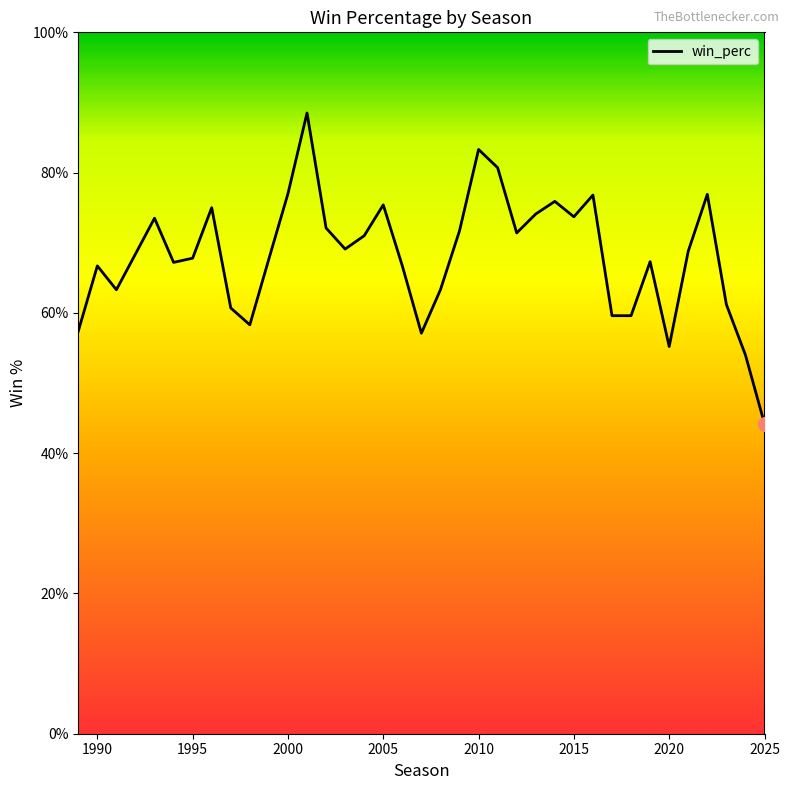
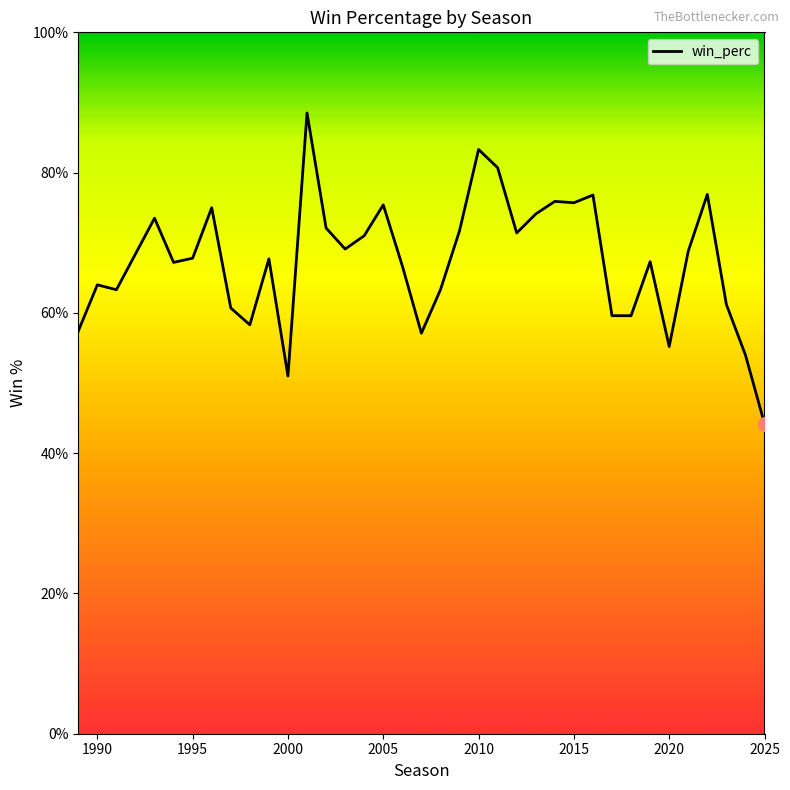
  {
    "win_perc": {
-     "1990": "67%",
+     "1990": "64%",
      "1995": "68%",
-     "2000": "77%",
+     "2000": "51%",
      "2005": "75%",
      "2010": "83%",
-     "2015": "74%",
+     "2015": "76%",
      "2020": "55%"
    }
  }
